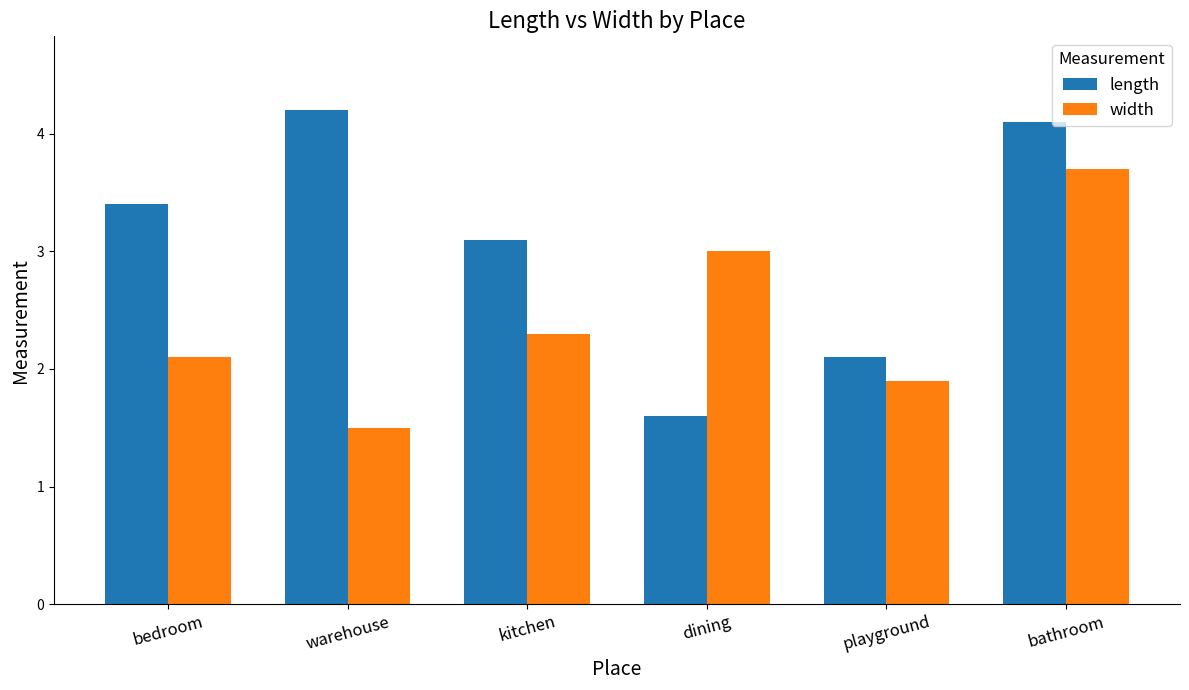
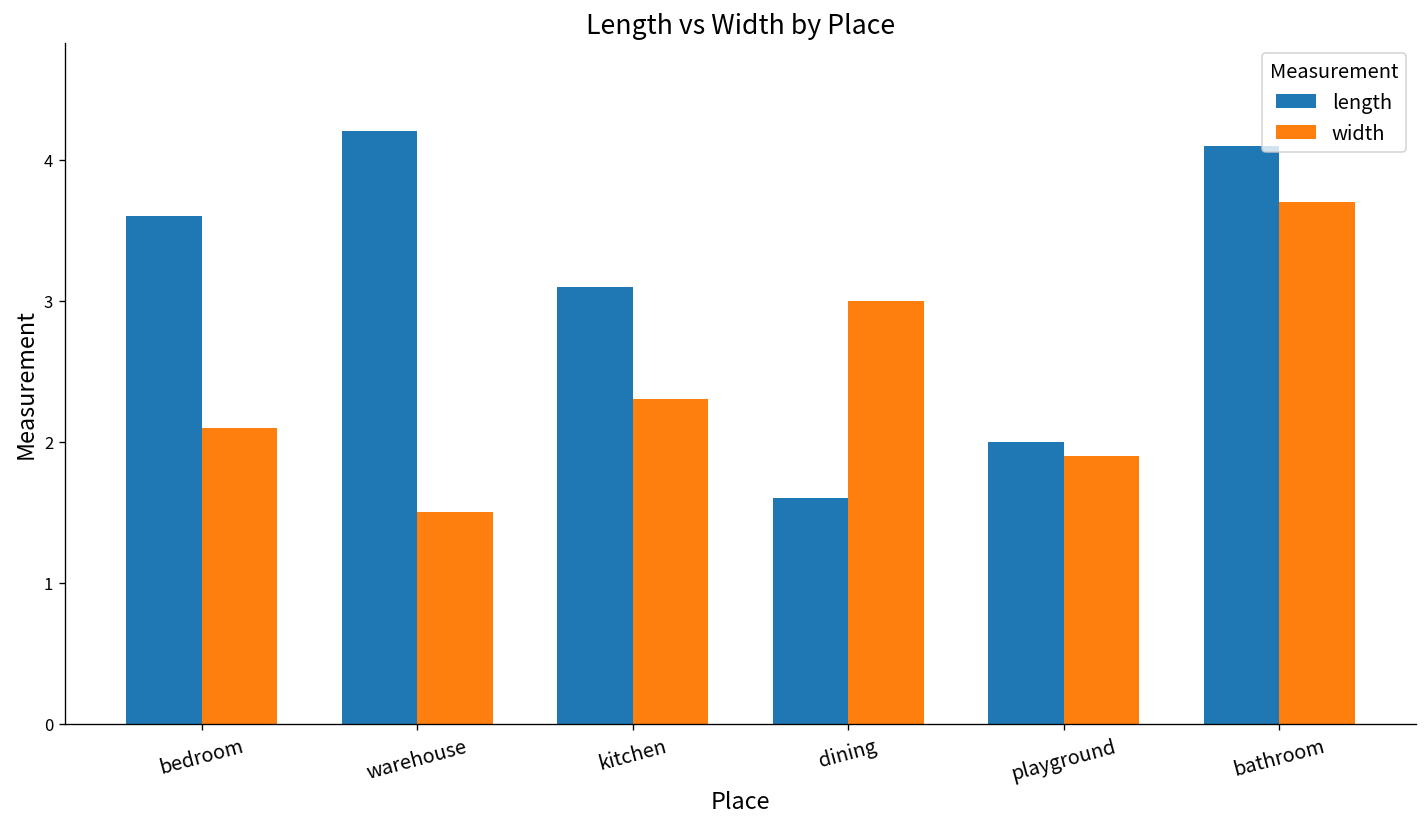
  {
    "length": {
-     "bedroom": 3.4,
+     "bedroom": 3.6,
      "warehouse": 4.2,
      "kitchen": 3.1,
      "dining": 1.6,
-     "playground": 2.1,
+     "playground": 2.0,
      "bathroom": 4.1
    },
    "width": {
      "bedroom": 2.1,
      "warehouse": 1.5,
      "kitchen": 2.3,
      "dining": 3.0,
      "playground": 1.9,
      "bathroom": 3.7
    }
  }
